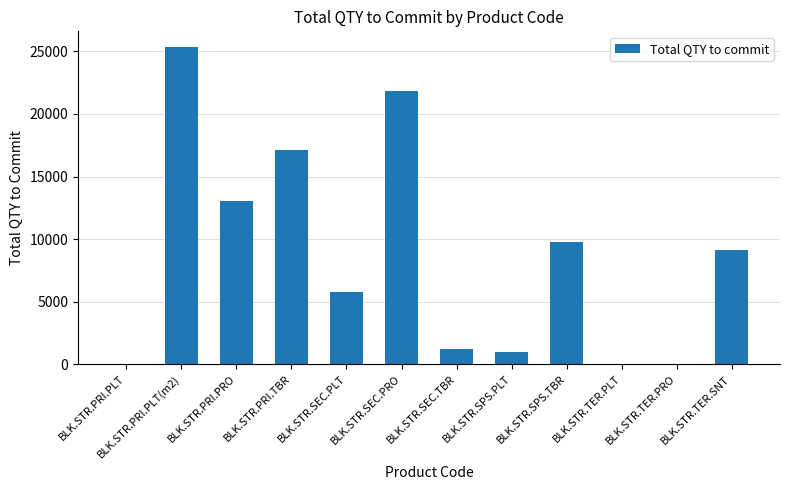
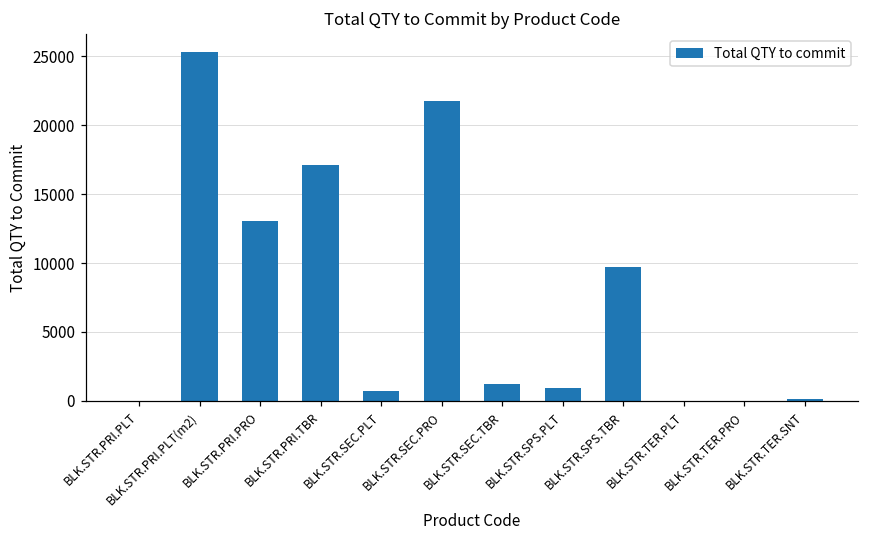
  {
    "BLK.STR.PRI.PLT(m2)": 25300,
    "BLK.STR.PRI.PRO": 13100,
    "BLK.STR.PRI.TBR": 17100,
-   "BLK.STR.SEC.PLT": 5800,
+   "BLK.STR.SEC.PLT": 700,
    "BLK.STR.SEC.PRO": 21800,
    "BLK.STR.SEC.TBR": 1200,
    "BLK.STR.SPS.PLT": 900,
    "BLK.STR.SPS.TBR": 9700,
-   "BLK.STR.TER.SNT": 9100
+   "BLK.STR.TER.SNT": 100
  }
